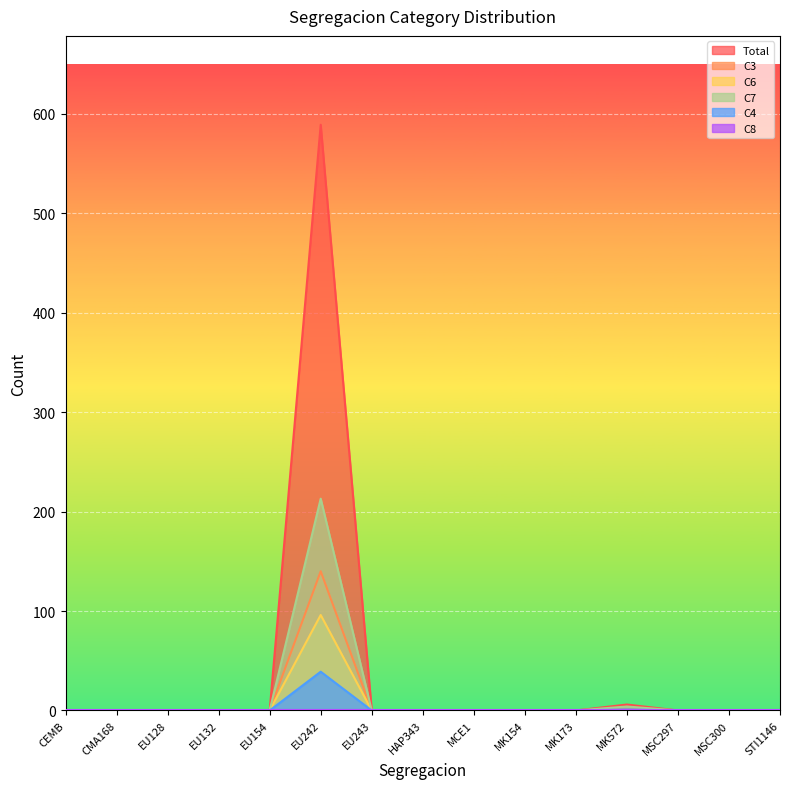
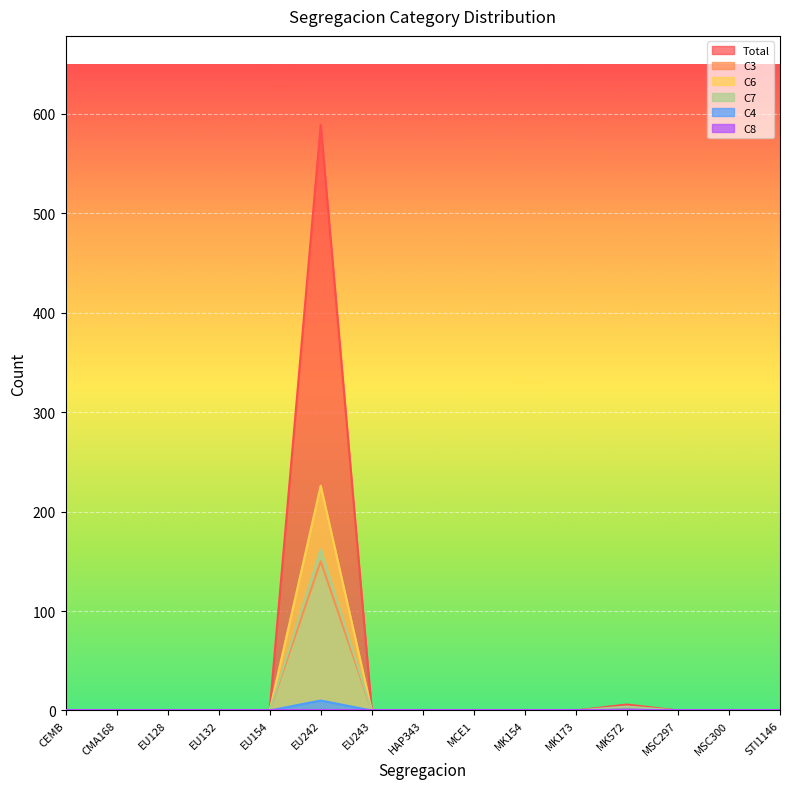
  {
    "Total": {
      "EU242": 590
    },
    "C3": {
-     "EU242": 140
+     "EU242": 150
    },
    "C6": {
-     "EU242": 100
+     "EU242": 230
    },
    "C7": {
-     "EU242": 210
+     "EU242": 160
    },
    "C4": {
-     "EU242": 40
+     "EU242": 10
    },
    "C8": {
      "EU242": 0
    }
  }
